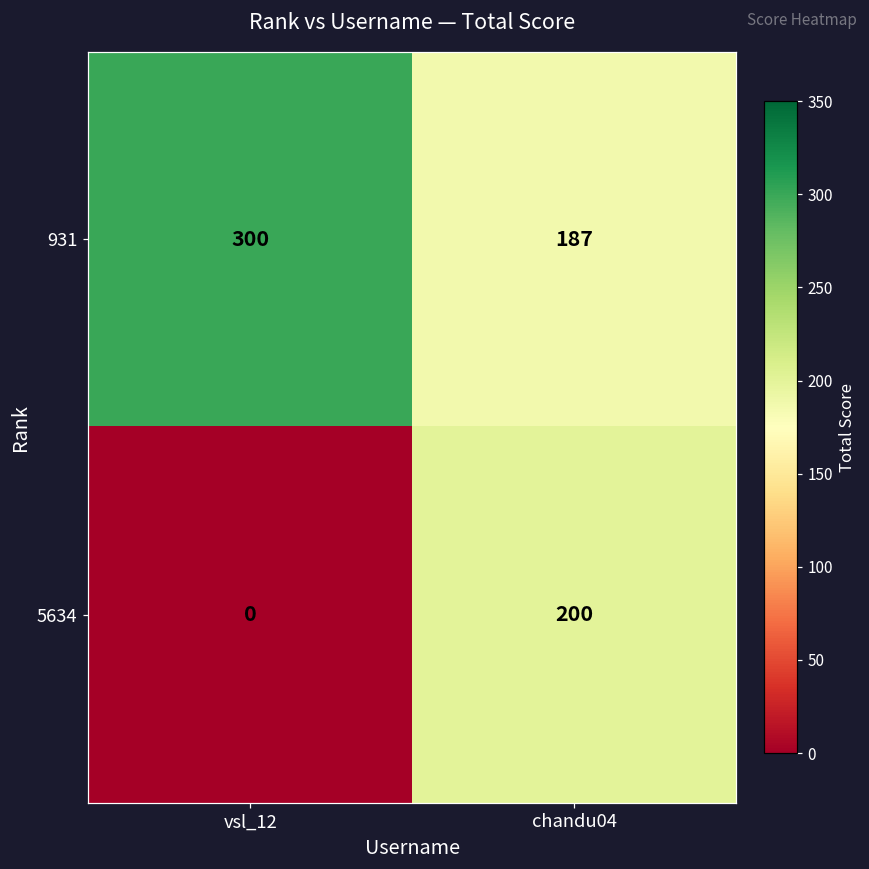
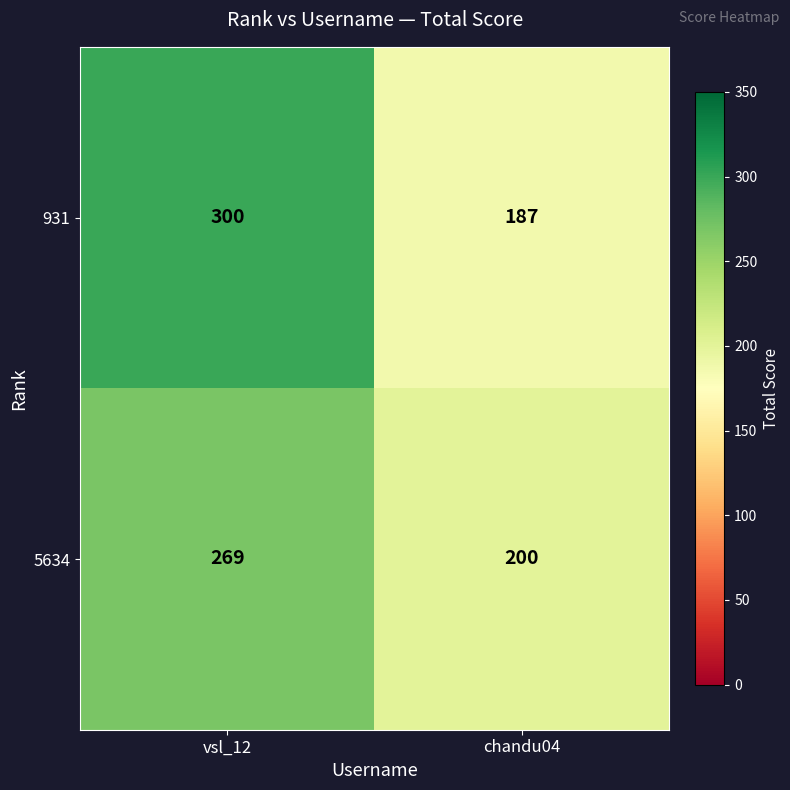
  {
    "931": {
      "vsl_12": 300,
      "chandu04": 187
    },
    "5634": {
-     "vsl_12": 0,
+     "vsl_12": 269,
      "chandu04": 200
    }
  }
